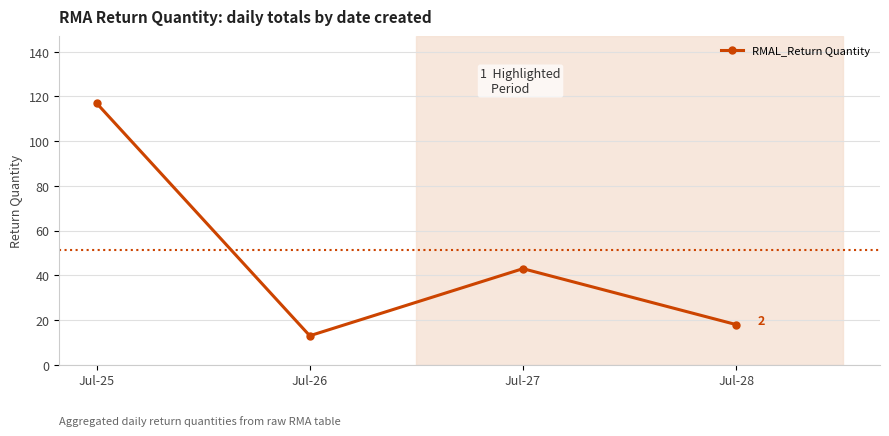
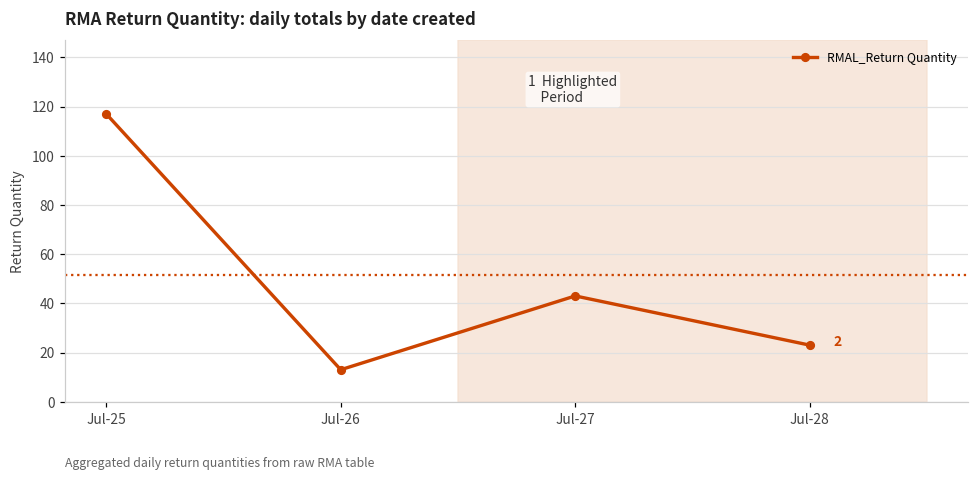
  {
    "Jul-25": 117,
    "Jul-26": 13,
    "Jul-27": 43,
-   "Jul-28": 18
+   "Jul-28": 23
  }
